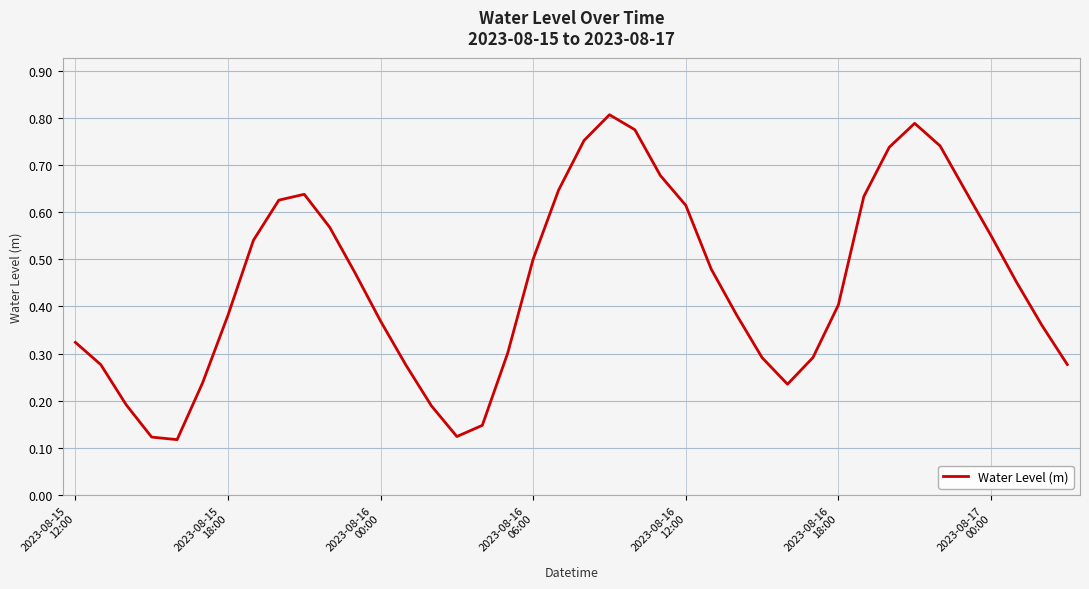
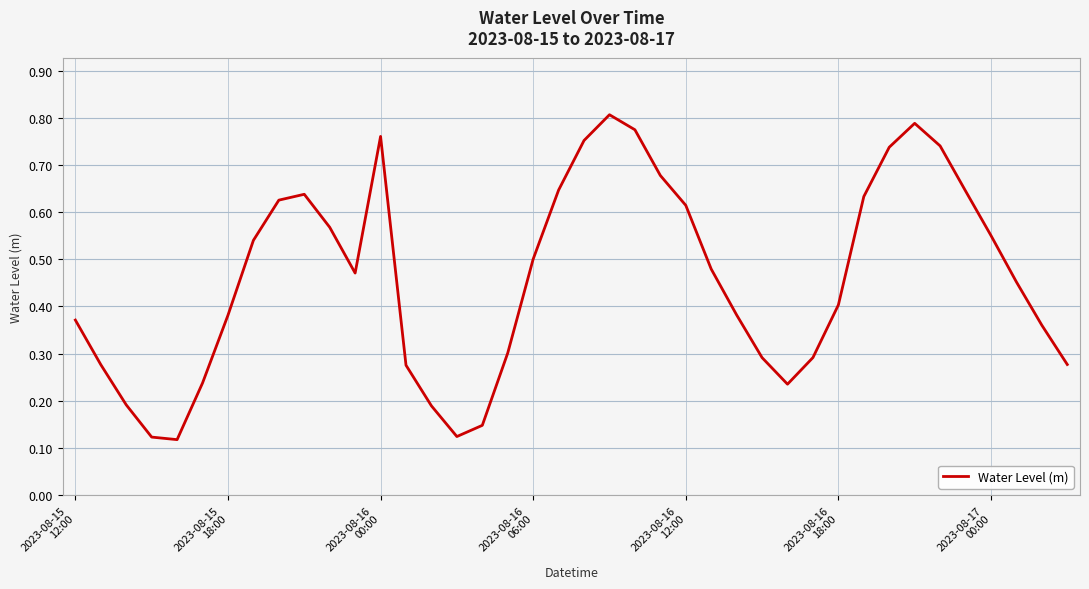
  {
-   "2023-08-15 12:00": 0.32,
+   "2023-08-15 12:00": 0.37,
    "2023-08-15 18:00": 0.38,
-   "2023-08-16 00:00": 0.37,
+   "2023-08-16 00:00": 0.76,
    "2023-08-16 06:00": 0.50,
    "2023-08-16 12:00": 0.61,
    "2023-08-16 18:00": 0.40,
    "2023-08-17 00:00": 0.55
  }
